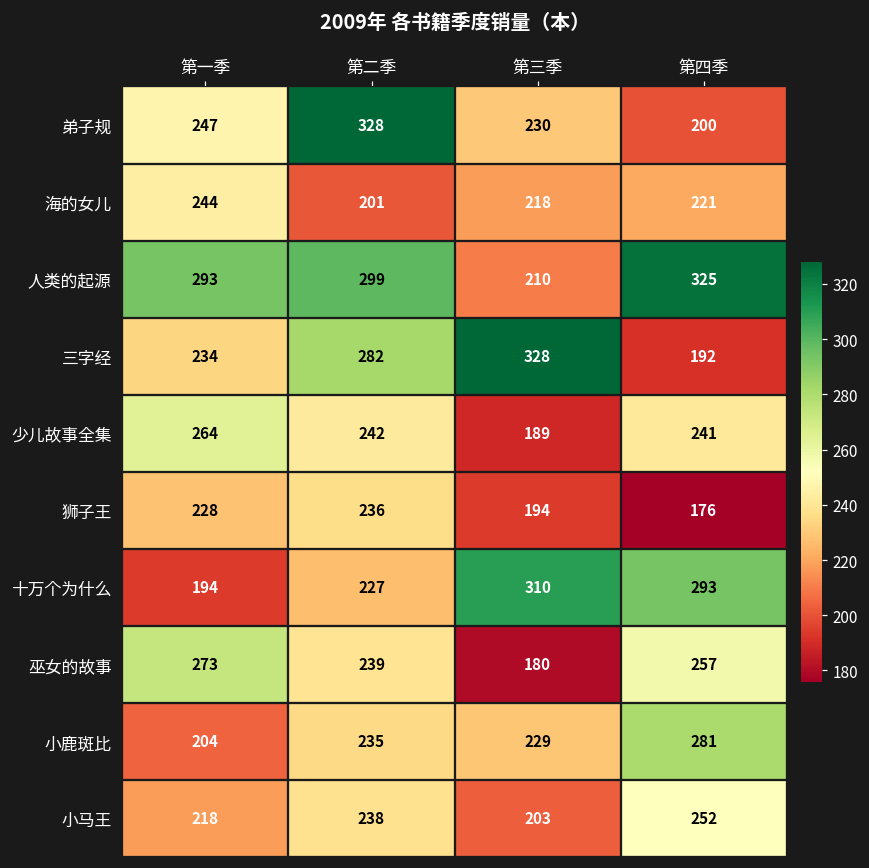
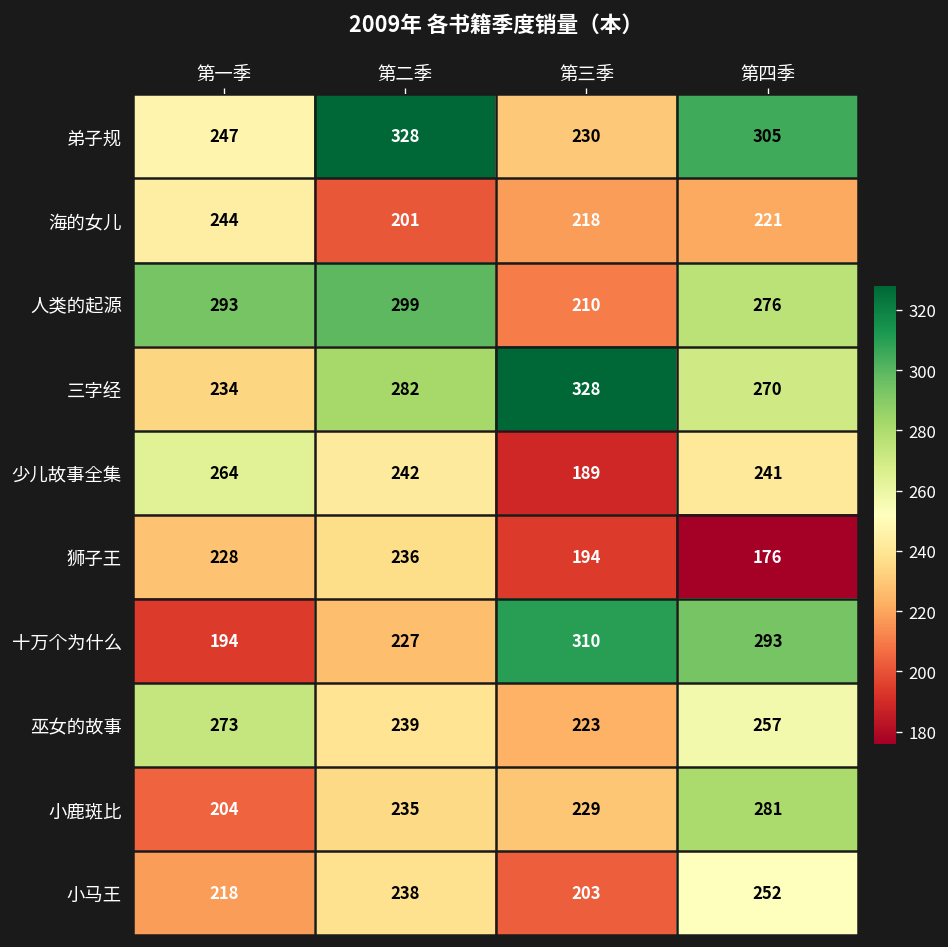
  {
    "弟子规": {
      "第一季": 247,
      "第二季": 328,
      "第三季": 230,
-     "第四季": 200
+     "第四季": 305
    },
    "海的女儿": {
      "第一季": 244,
      "第二季": 201,
      "第三季": 218,
      "第四季": 221
    },
    "人类的起源": {
      "第一季": 293,
      "第二季": 299,
      "第三季": 210,
-     "第四季": 325
+     "第四季": 276
    },
    "三字经": {
      "第一季": 234,
      "第二季": 282,
      "第三季": 328,
-     "第四季": 192
+     "第四季": 270
    },
    "少儿故事全集": {
      "第一季": 264,
      "第二季": 242,
      "第三季": 189,
      "第四季": 241
    },
    "狮子王": {
      "第一季": 228,
      "第二季": 236,
      "第三季": 194,
      "第四季": 176
    },
    "十万个为什么": {
      "第一季": 194,
      "第二季": 227,
      "第三季": 310,
      "第四季": 293
    },
    "巫女的故事": {
      "第一季": 273,
      "第二季": 239,
-     "第三季": 180,
+     "第三季": 223,
      "第四季": 257
    },
    "小鹿斑比": {
      "第一季": 204,
      "第二季": 235,
      "第三季": 229,
      "第四季": 281
    },
    "小马王": {
      "第一季": 218,
      "第二季": 238,
      "第三季": 203,
      "第四季": 252
    }
  }
